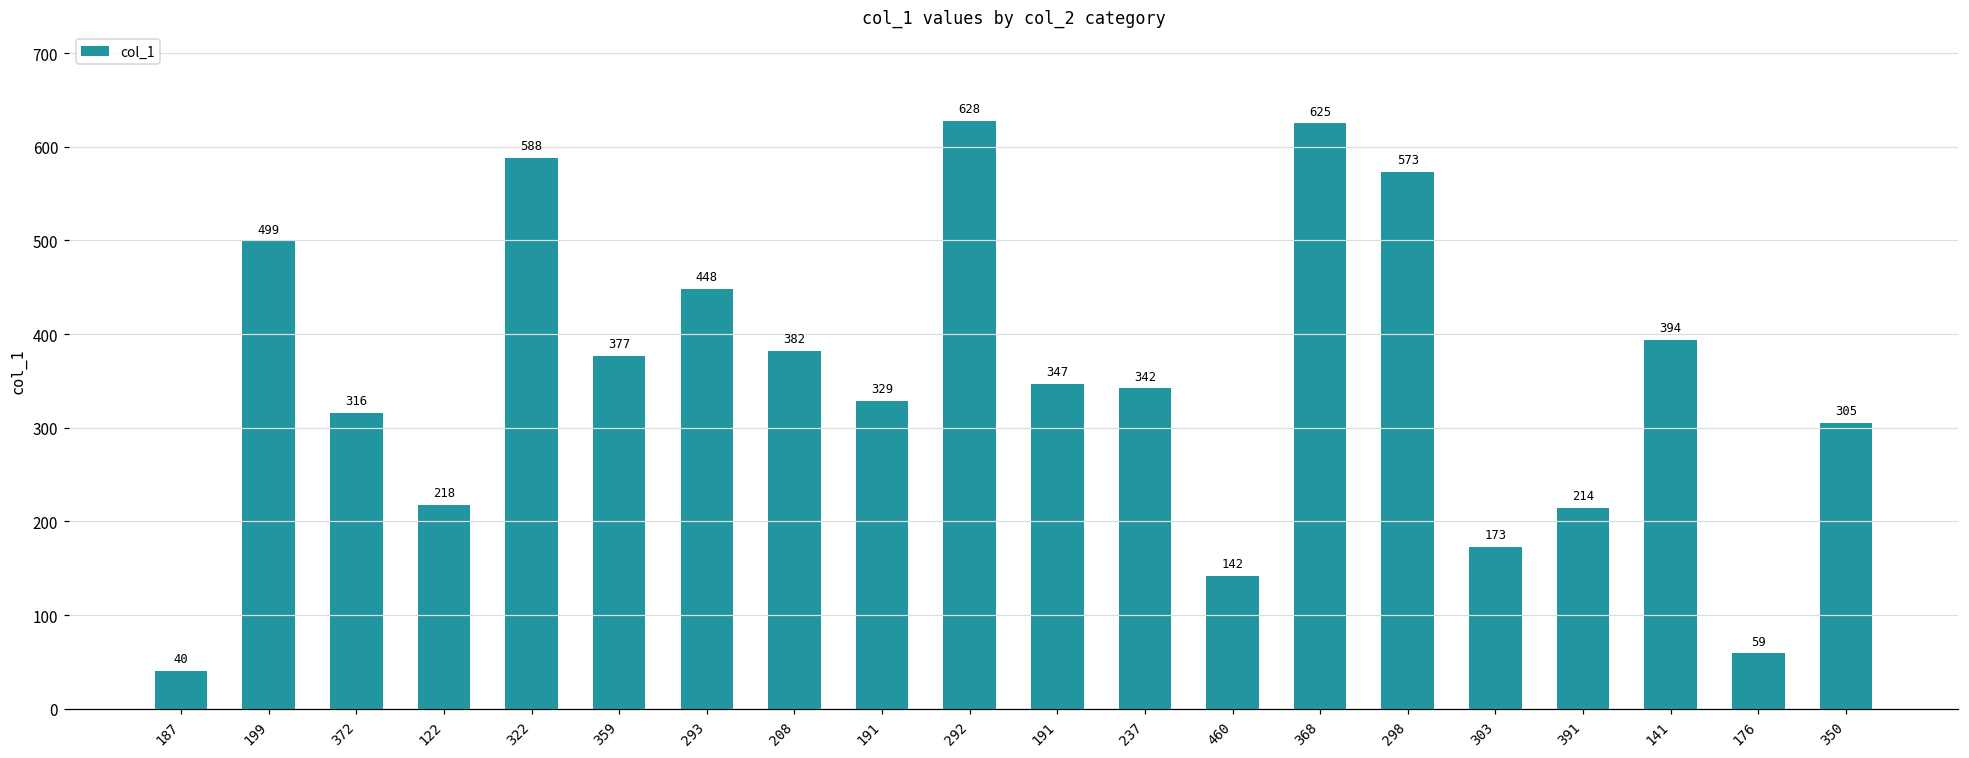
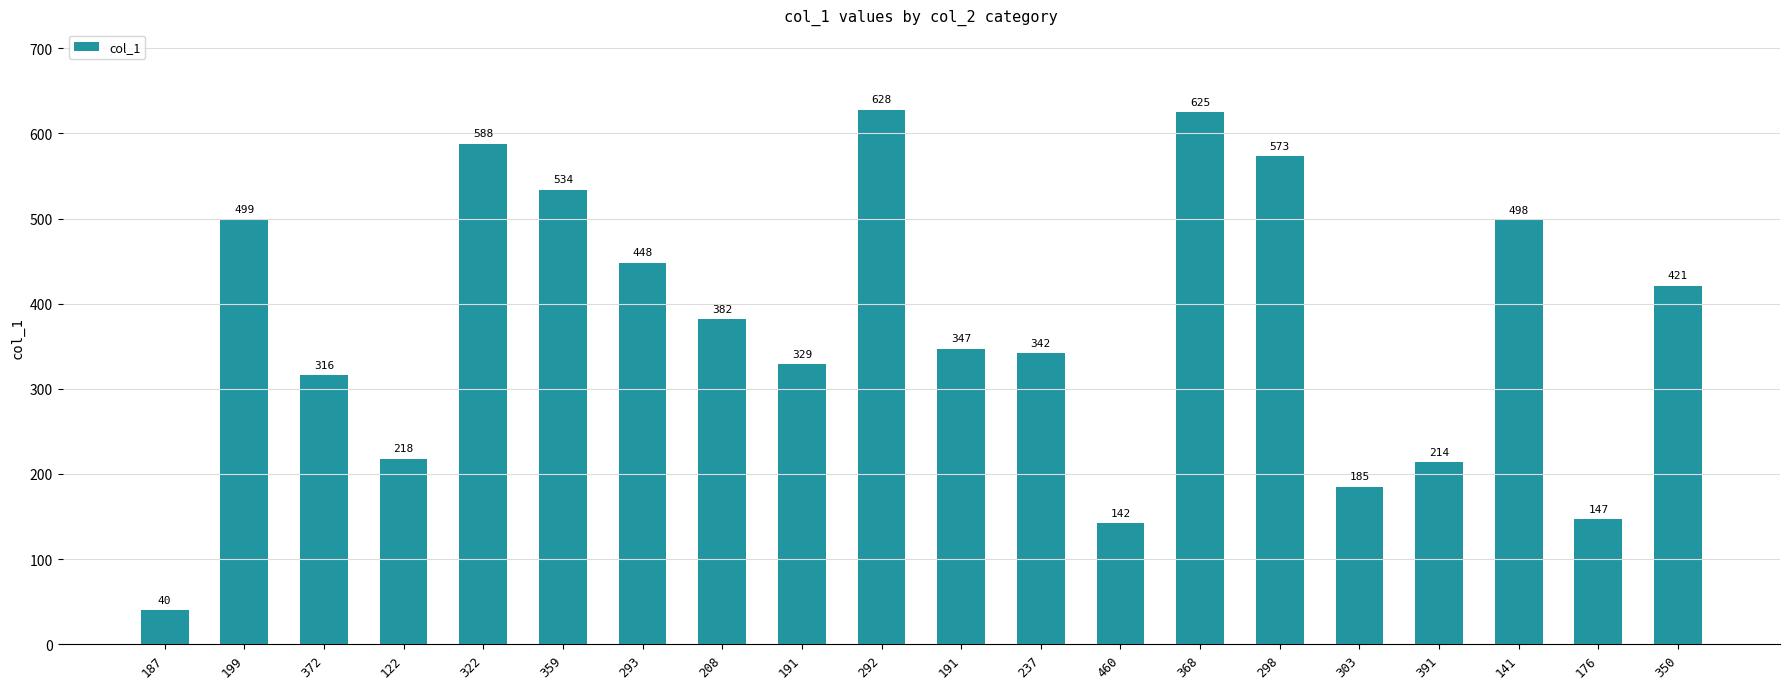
  {
    "187": 40,
    "199": 499,
    "372": 316,
    "122": 218,
    "322": 588,
-   "359": 377,
+   "359": 534,
    "293": 448,
    "208": 382,
    "292": 628,
    "237": 342,
    "460": 142,
    "368": 625,
    "298": 573,
-   "303": 173,
+   "303": 185,
    "391": 214,
-   "141": 394,
-   "176": 59,
-   "350": 305
+   "141": 498,
+   "176": 147,
+   "350": 421
  }
